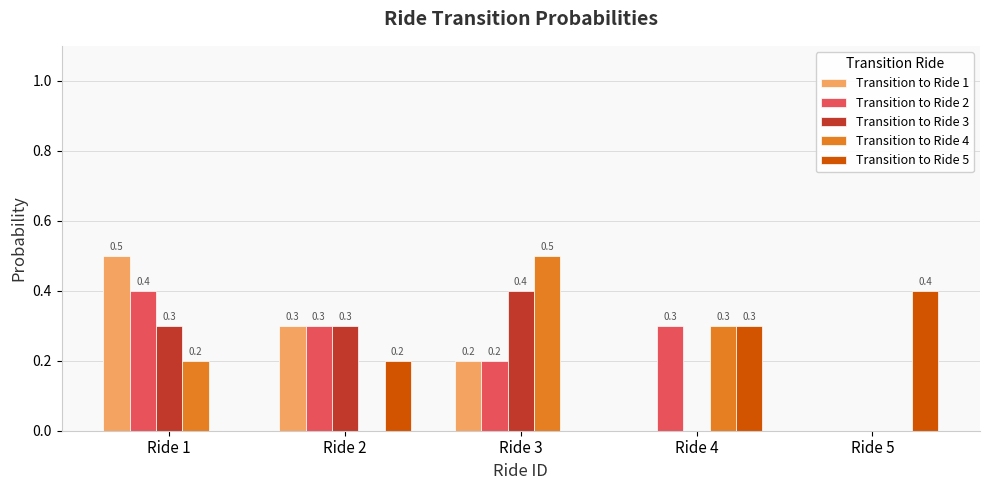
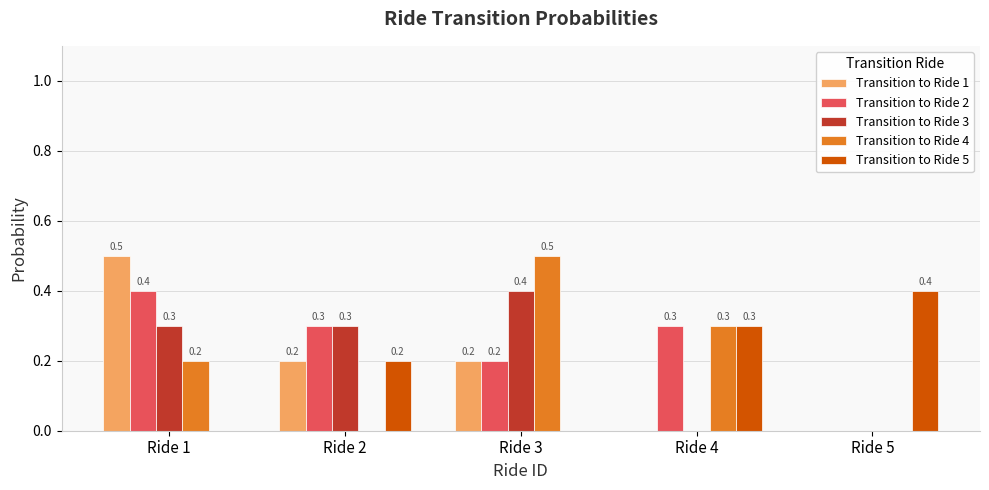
  {
    "Transition to Ride 1": {
      "Ride 1": 0.5,
-     "Ride 2": 0.3,
+     "Ride 2": 0.2,
      "Ride 3": 0.2
    },
    "Transition to Ride 2": {
      "Ride 1": 0.4,
      "Ride 2": 0.3,
      "Ride 3": 0.2,
      "Ride 4": 0.3
    }
  }
